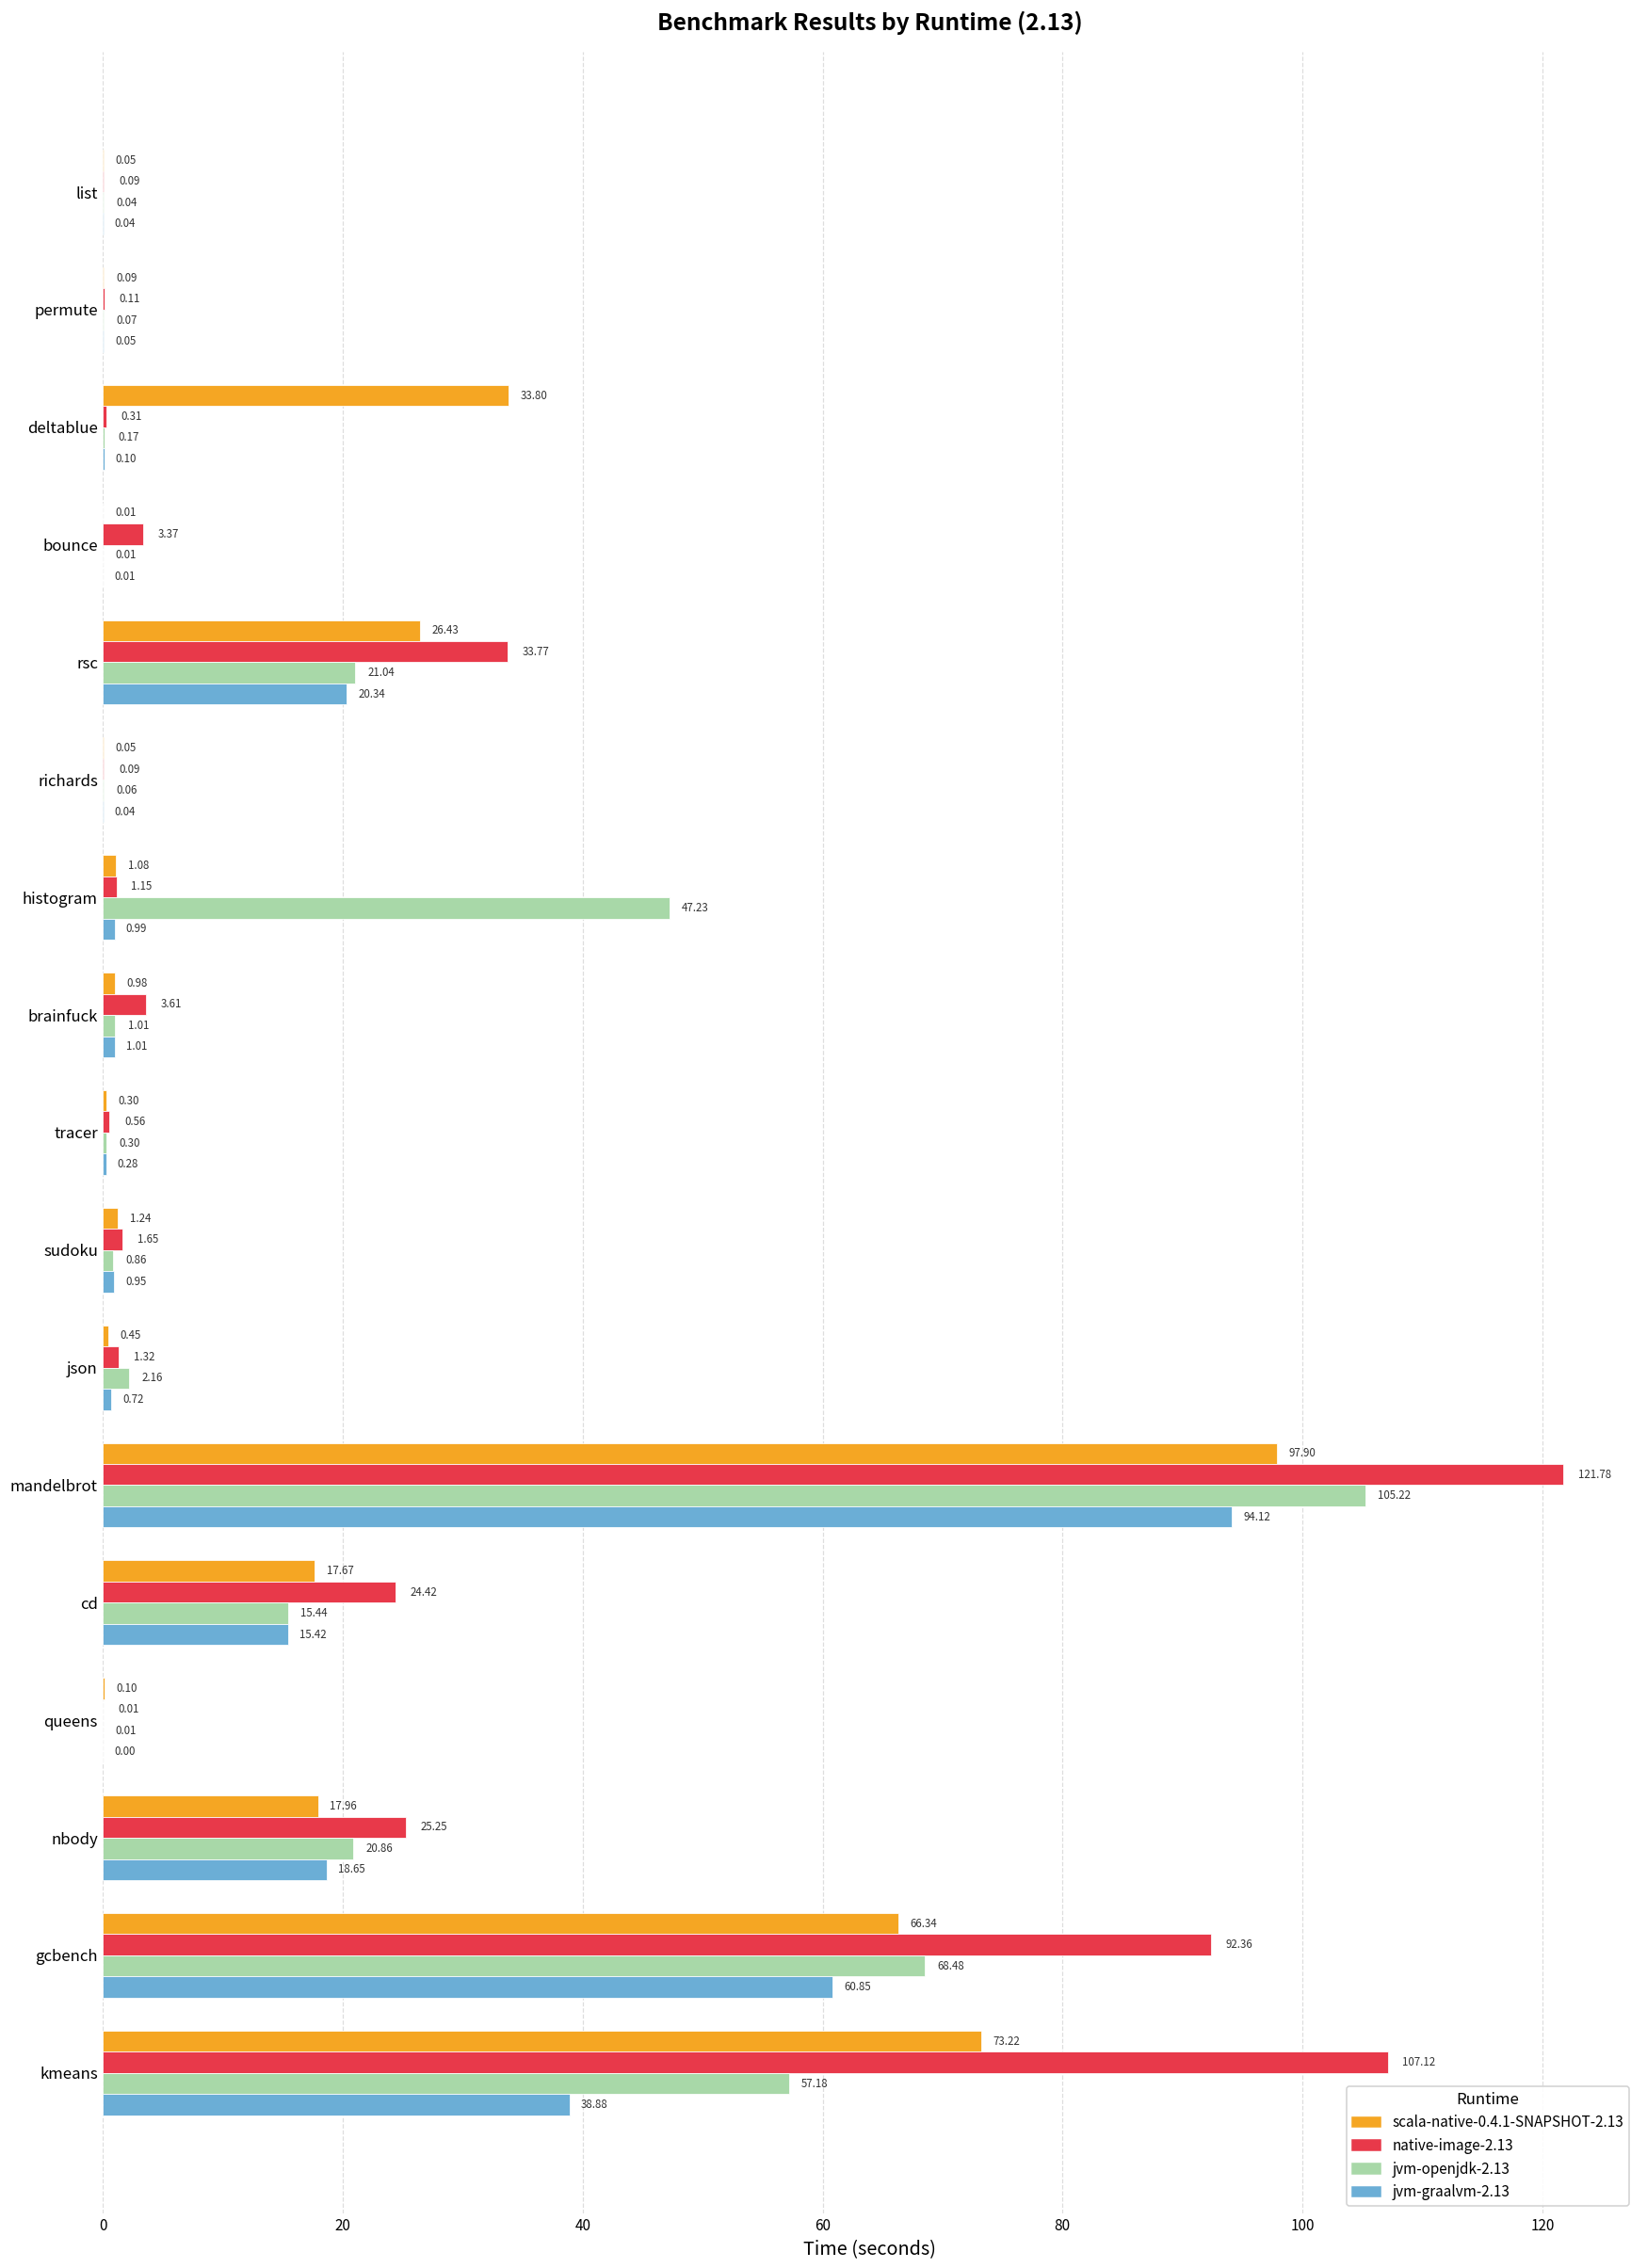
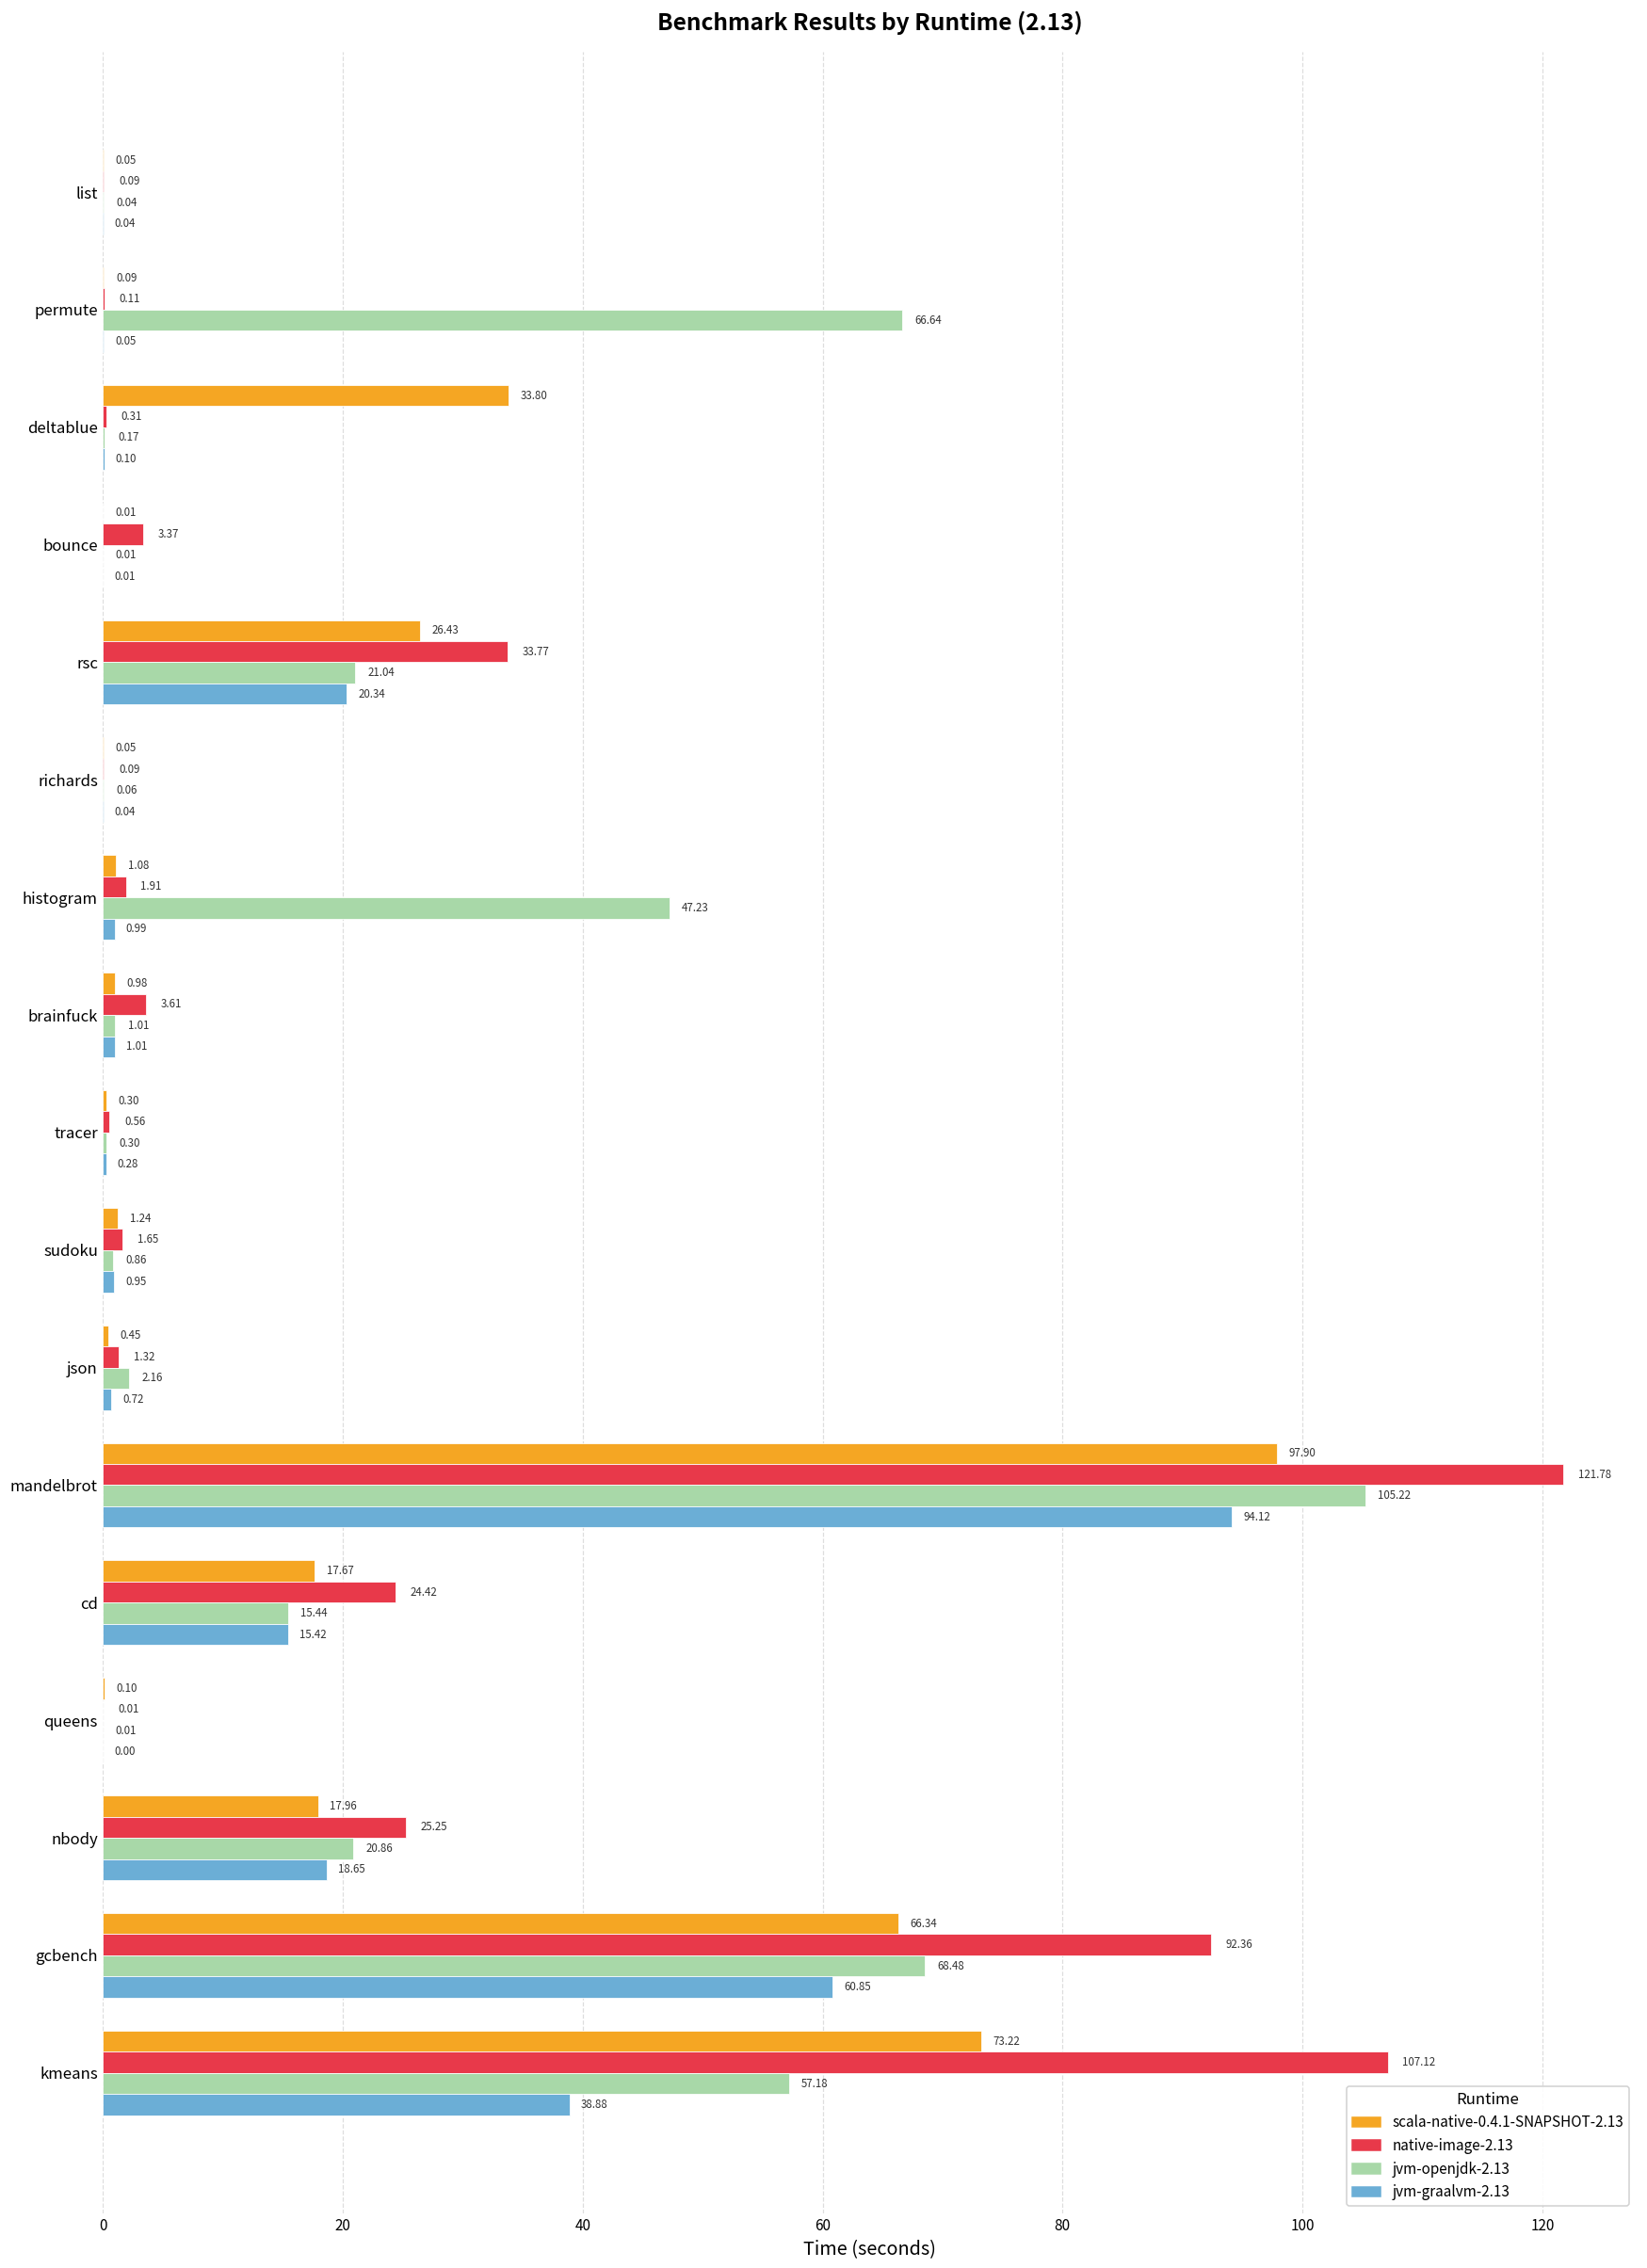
  {
    "scala-native-0.4.1-SNAPSHOT-2.13": {
      "list": 0.05,
      "permute": 0.09,
      "deltablue": 33.80,
      "bounce": 0.01,
      "rsc": 26.43,
      "richards": 0.05,
      "histogram": 1.08,
      "brainfuck": 0.98,
      "tracer": 0.30,
      "sudoku": 1.24,
      "json": 0.45,
      "mandelbrot": 97.90,
      "cd": 17.67,
      "queens": 0.10,
      "nbody": 17.96,
      "gcbench": 66.34,
      "kmeans": 73.22
    },
    "native-image-2.13": {
      "list": 0.09,
      "permute": 0.11,
      "deltablue": 0.31,
      "bounce": 3.37,
      "rsc": 33.77,
      "richards": 0.09,
-     "histogram": 1.15,
+     "histogram": 1.91,
      "brainfuck": 3.61,
      "tracer": 0.56,
      "sudoku": 1.65,
      "json": 1.32,
      "mandelbrot": 121.78,
      "cd": 24.42,
      "queens": 0.01,
      "nbody": 25.25,
      "gcbench": 92.36,
      "kmeans": 107.12
    },
    "jvm-openjdk-2.13": {
      "list": 0.04,
-     "permute": 0.07,
+     "permute": 66.64,
      "deltablue": 0.17,
      "bounce": 0.01,
      "rsc": 21.04,
      "richards": 0.06,
      "histogram": 47.23,
      "brainfuck": 1.01,
      "tracer": 0.30,
      "sudoku": 0.86,
      "json": 2.16,
      "mandelbrot": 105.22,
      "cd": 15.44,
      "queens": 0.01,
      "nbody": 20.86,
      "gcbench": 68.48,
      "kmeans": 57.18
    },
    "jvm-graalvm-2.13": {
      "list": 0.04,
      "permute": 0.05,
      "deltablue": 0.10,
      "bounce": 0.01,
      "rsc": 20.34,
      "richards": 0.04,
      "histogram": 0.99,
      "brainfuck": 1.01,
      "tracer": 0.28,
      "sudoku": 0.95,
      "json": 0.72,
      "mandelbrot": 94.12,
      "cd": 15.42,
      "queens": 0.00,
      "nbody": 18.65,
      "gcbench": 60.85,
      "kmeans": 38.88
    }
  }
